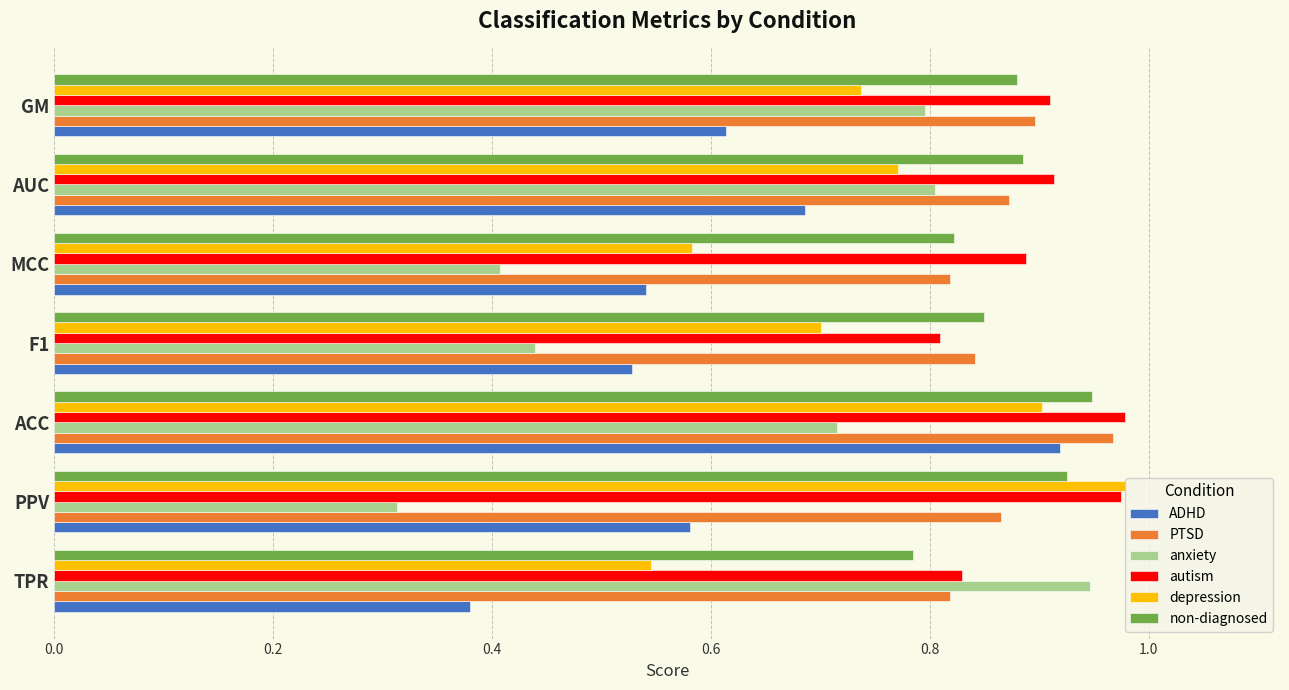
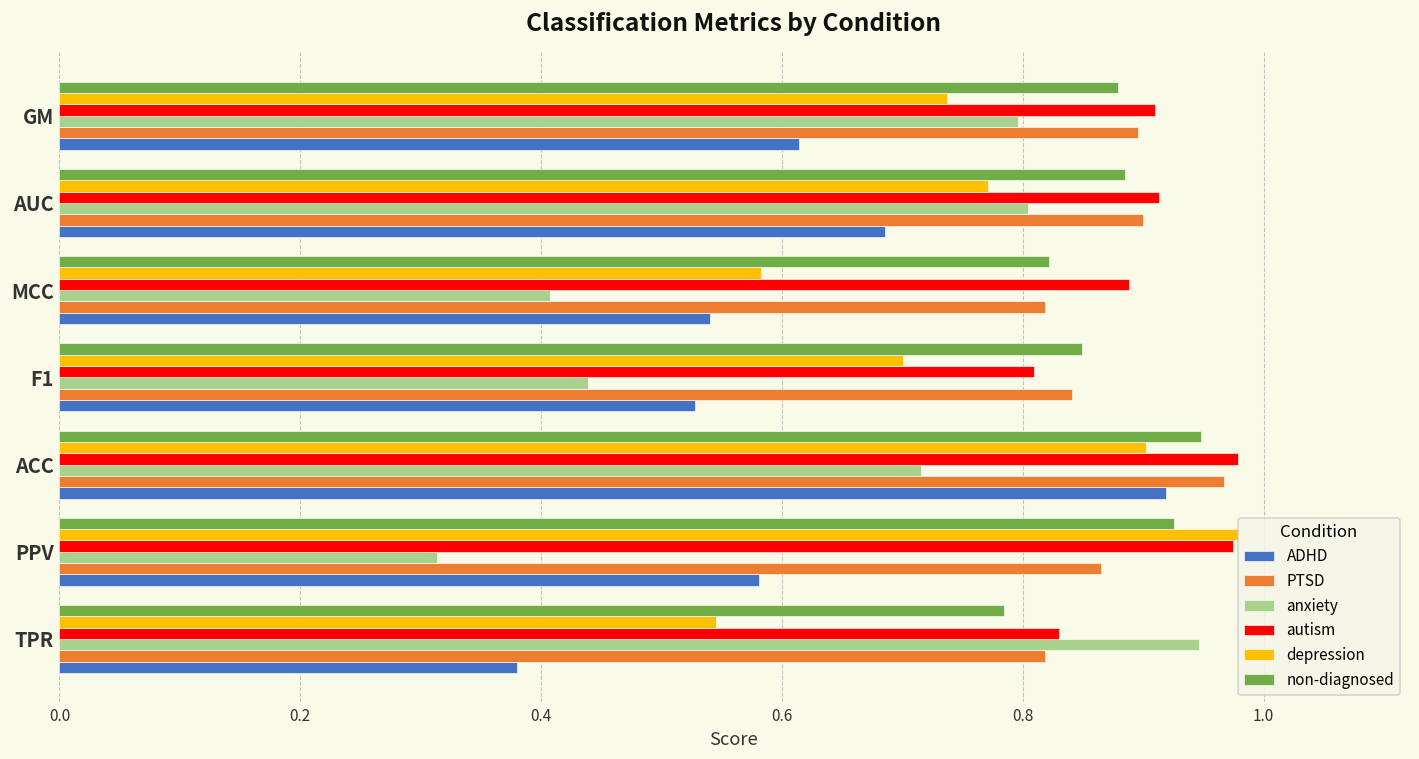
  {
    "ADHD": {
      "GM": 0.614,
      "AUC": 0.686,
      "MCC": 0.541,
      "F1": 0.528,
      "ACC": 0.919,
      "PPV": 0.581,
      "TPR": 0.380
    },
    "PTSD": {
      "GM": 0.896,
-     "AUC": 0.872,
+     "AUC": 0.900,
      "MCC": 0.819,
      "F1": 0.841,
      "ACC": 0.967,
      "PPV": 0.865,
      "TPR": 0.818
    },
    "anxiety": {
      "GM": 0.796,
      "AUC": 0.805,
      "MCC": 0.408,
      "F1": 0.439,
      "ACC": 0.716,
      "PPV": 0.313,
      "TPR": 0.947
    },
    "autism": {
      "GM": 0.910,
      "AUC": 0.914,
      "MCC": 0.888,
      "F1": 0.809,
      "ACC": 0.979,
      "PPV": 0.975,
      "TPR": 0.830
    },
    "depression": {
      "GM": 0.737,
      "AUC": 0.771,
      "MCC": 0.583,
      "F1": 0.701,
      "ACC": 0.903,
      "TPR": 0.546
    },
    "non-diagnosed": {
      "GM": 0.879,
      "AUC": 0.885,
      "MCC": 0.822,
      "F1": 0.849,
      "ACC": 0.948,
      "PPV": 0.925,
      "TPR": 0.785
    }
  }
